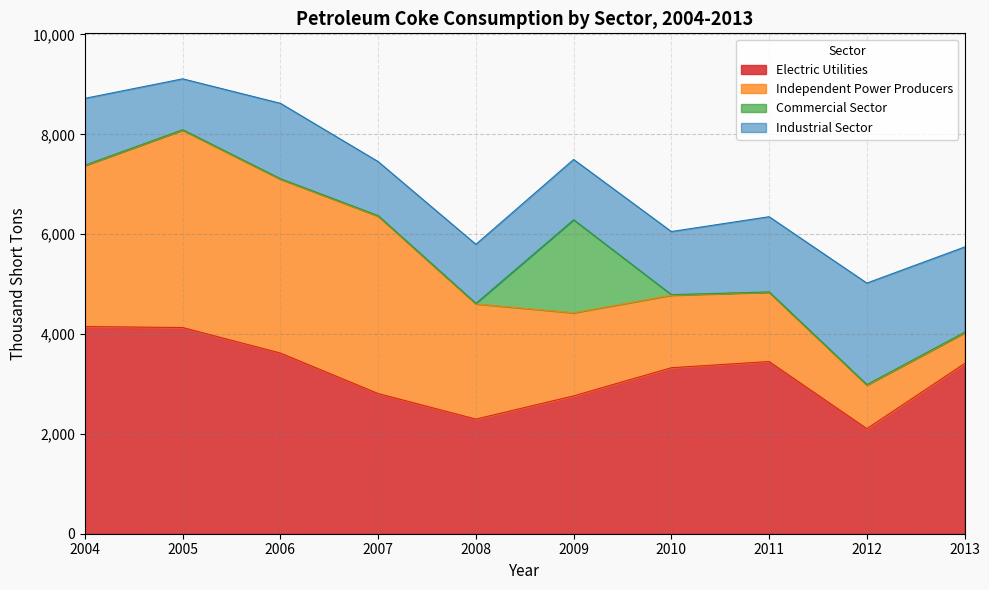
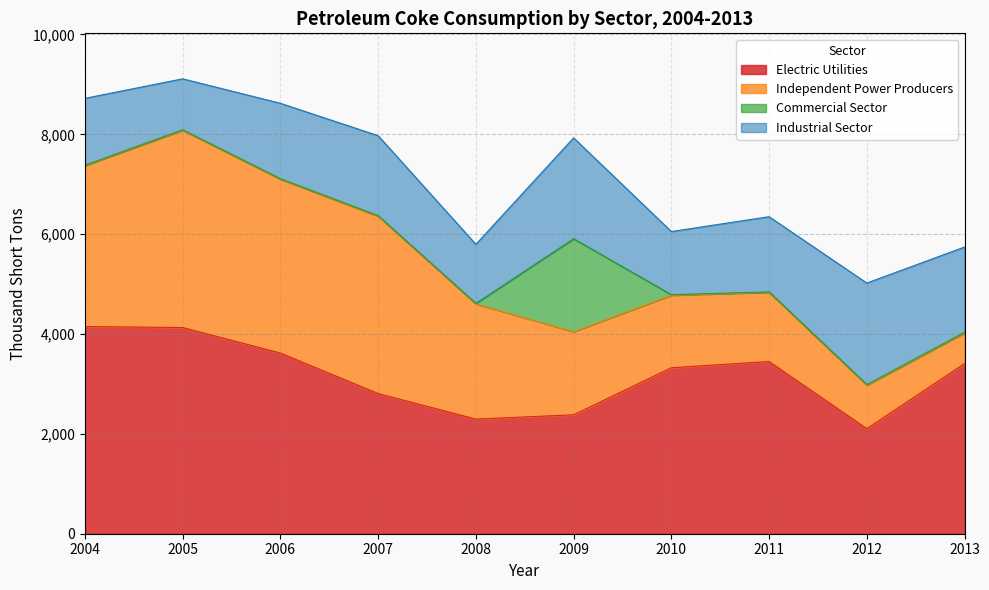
  {
    "Electric Utilities": {
      "2004": "4,200",
      "2005": "4,100",
      "2006": "3,600",
      "2007": "2,800",
      "2008": "2,300",
-     "2009": "2,800",
+     "2009": "2,400",
      "2010": "3,300",
      "2011": "3,400",
      "2012": "2,100",
      "2013": "3,400"
    },
    "Independent Power Producers": {
      "2009": "1,700"
    },
    "Commercial Sector": {
      "2009": "1,900"
    },
    "Industrial Sector": {
      "2004": "1,300",
      "2005": "1,000",
      "2006": "1,500",
-     "2007": "1,100",
+     "2007": "1,600",
      "2008": "1,200",
-     "2009": "1,200",
+     "2009": "2,000",
      "2010": "1,300",
      "2011": "1,500",
      "2012": "2,000",
      "2013": "1,700"
    }
  }
